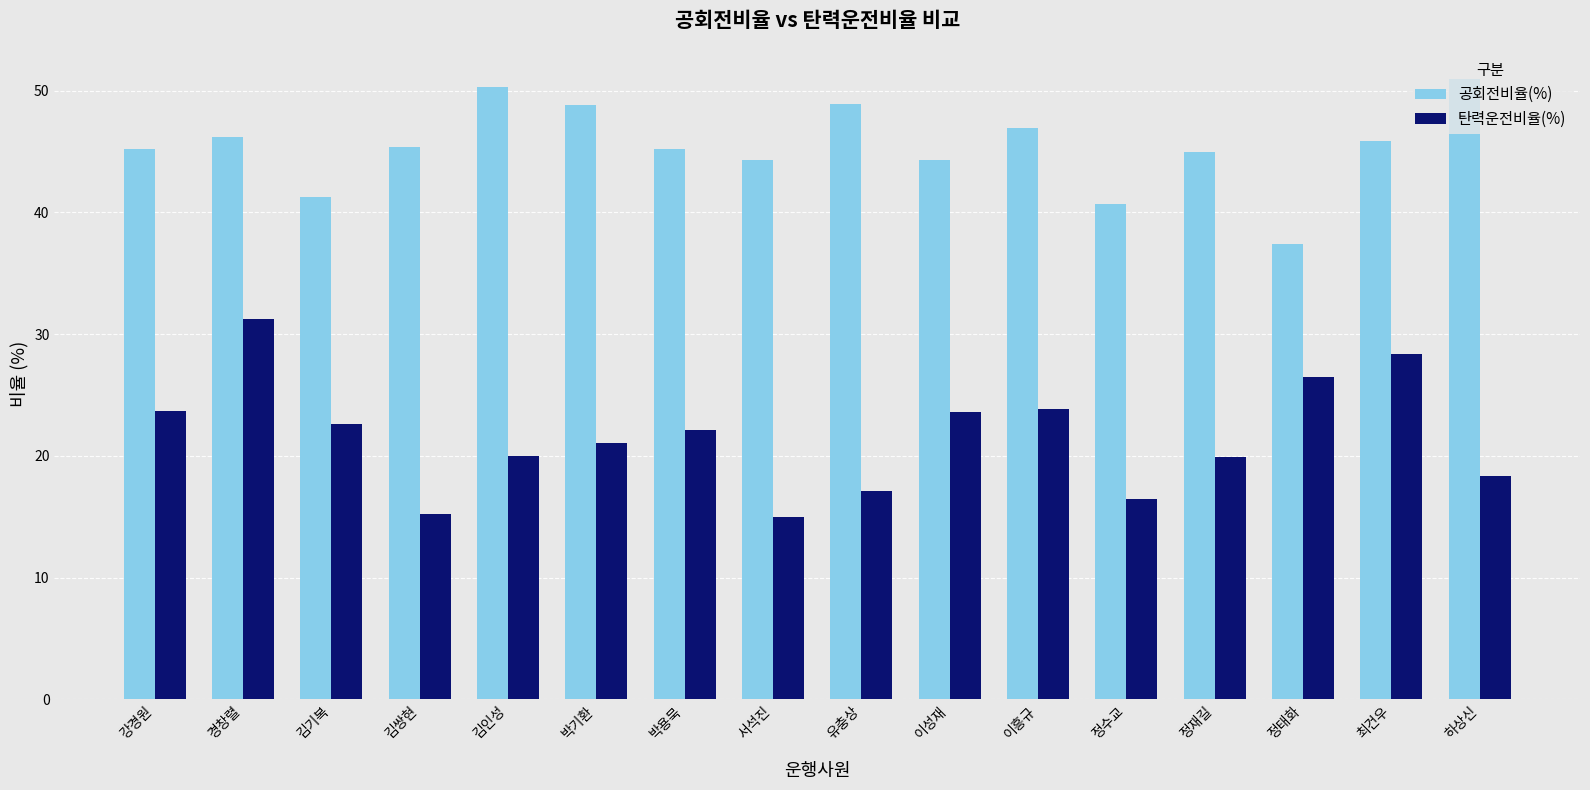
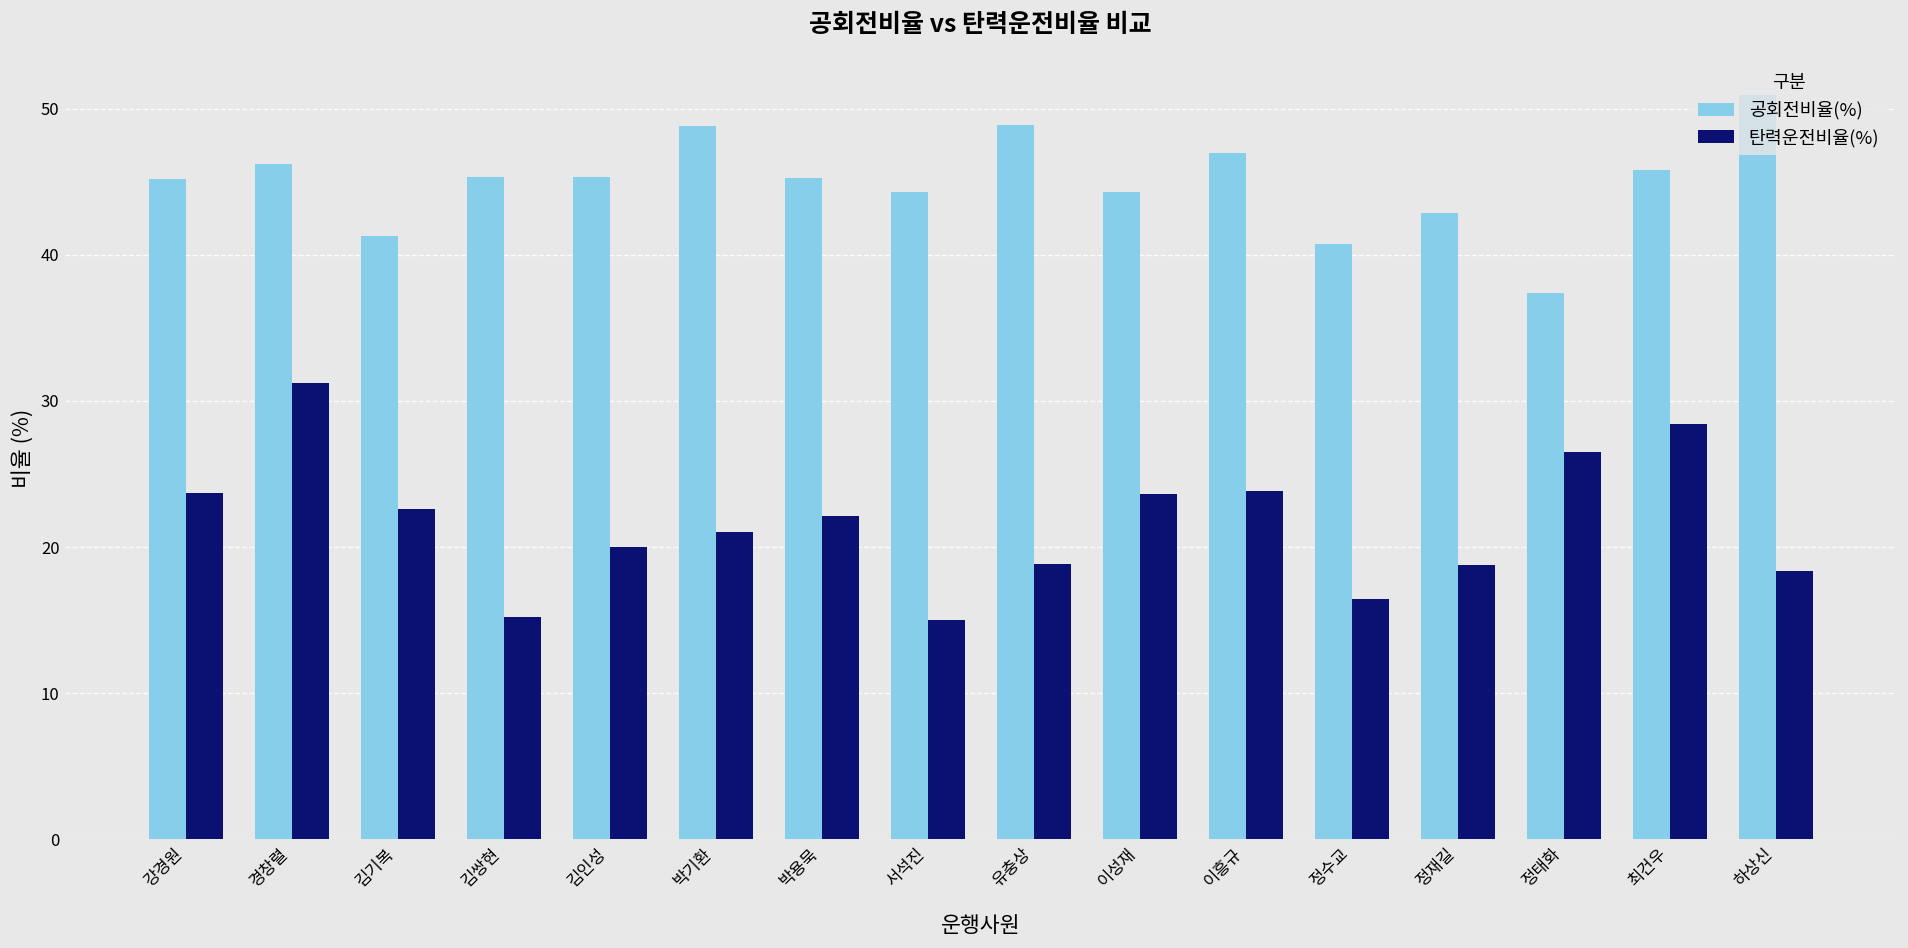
  {
    "공회전비율(%)": {
      "강경원": 45.2,
      "경창렬": 46.2,
      "김기복": 41.3,
      "김쌍현": 45.3,
-     "김인성": 50.3,
+     "김인성": 45.3,
      "박기환": 48.8,
      "박용묵": 45.2,
      "서석진": 44.3,
      "유충상": 48.9,
      "이성재": 44.3,
      "이흥규": 46.9,
      "정수교": 40.7,
-     "정재길": 44.9,
+     "정재길": 42.9,
      "정태화": 37.4,
      "최건우": 45.8
    },
    "탄력운전비율(%)": {
      "강경원": 23.7,
      "경창렬": 31.3,
      "김기복": 22.6,
      "김쌍현": 15.2,
      "김인성": 20.0,
      "박기환": 21.0,
      "박용묵": 22.1,
      "서석진": 15.0,
-     "유충상": 17.1,
+     "유충상": 18.9,
      "이성재": 23.6,
      "이흥규": 23.8,
      "정수교": 16.4,
-     "정재길": 19.9,
+     "정재길": 18.8,
      "정태화": 26.5,
      "최건우": 28.4,
      "하상신": 18.4
    }
  }
